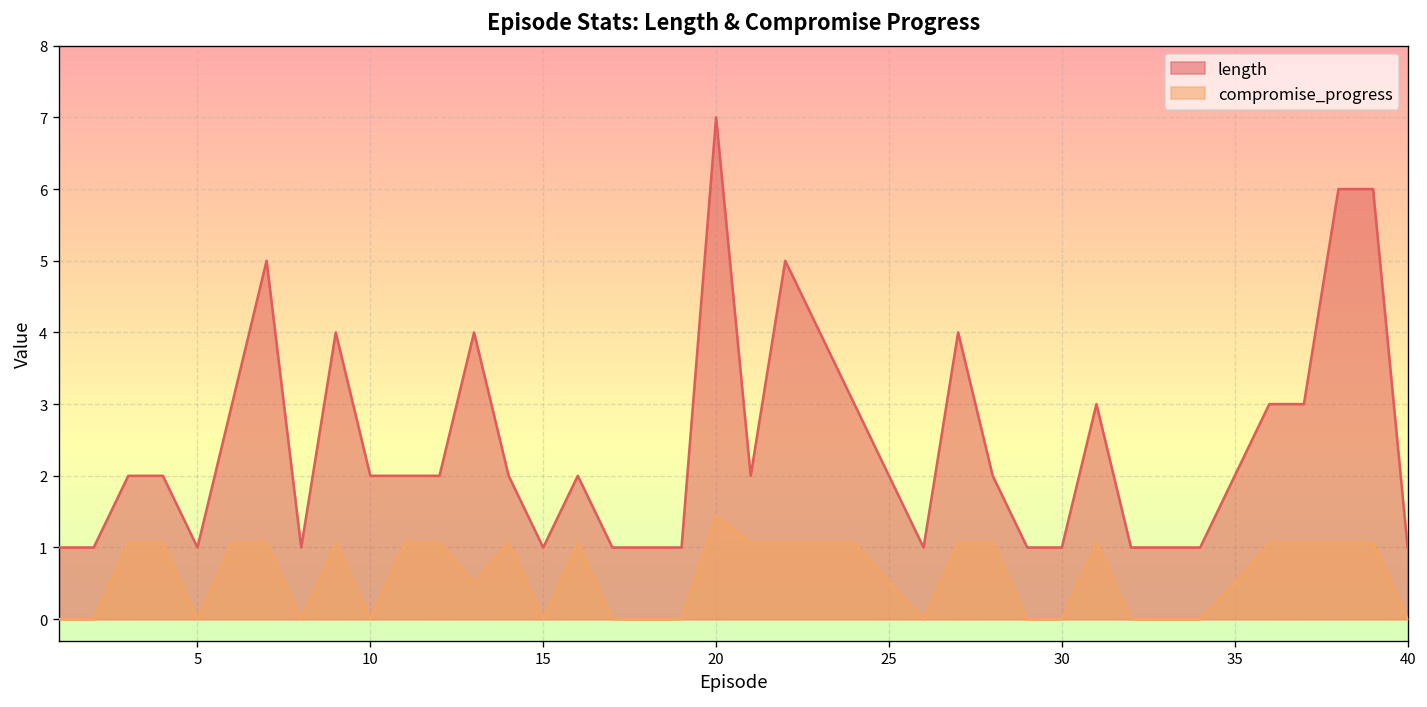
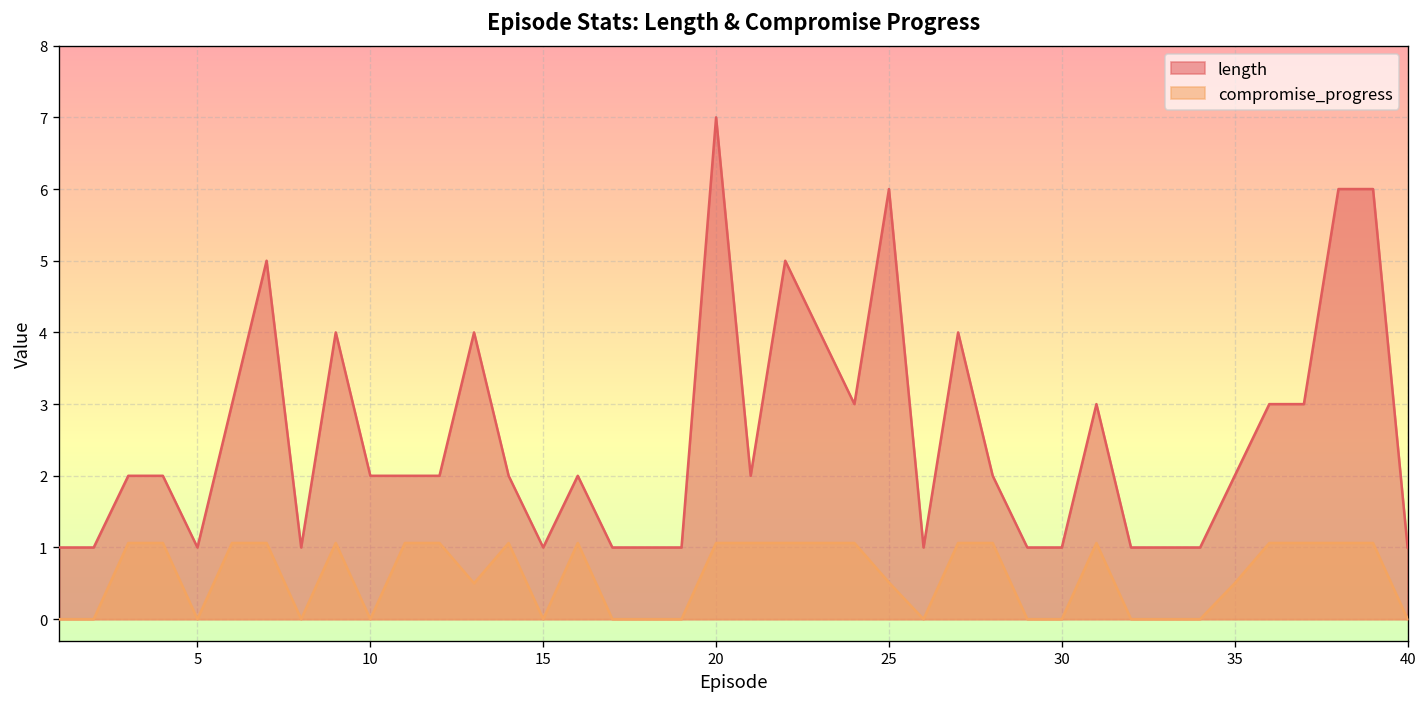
  {
    "length": {
      "5": 1,
      "10": 2,
      "15": 1,
      "20": 7,
-     "25": 2,
+     "25": 6,
      "30": 1,
      "35": 2,
      "40": 1
    },
    "compromise_progress": {
      "5": 0.0,
      "10": 0.0,
      "15": 0.0,
-     "20": 1.4,
+     "20": 1.1,
      "25": 0.5,
      "30": 0.0,
      "35": 0.5,
      "40": 0.0
    }
  }
